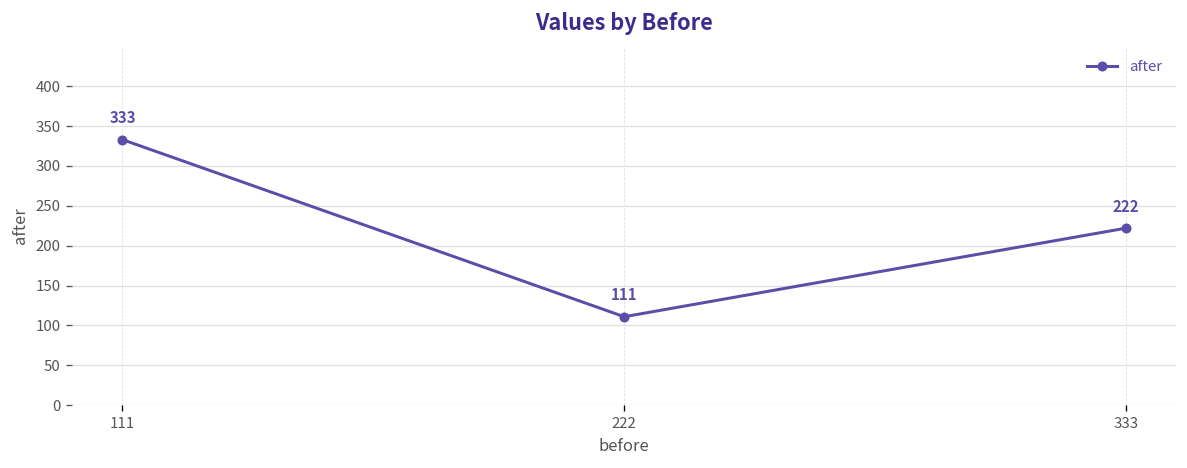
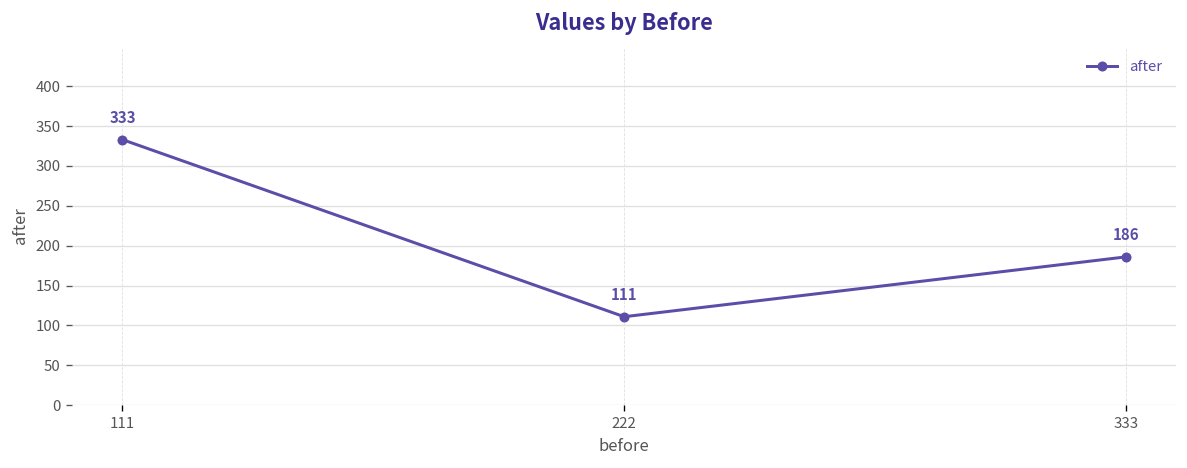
  {
    "111": 333,
    "222": 111,
-   "333": 222
+   "333": 186
  }
